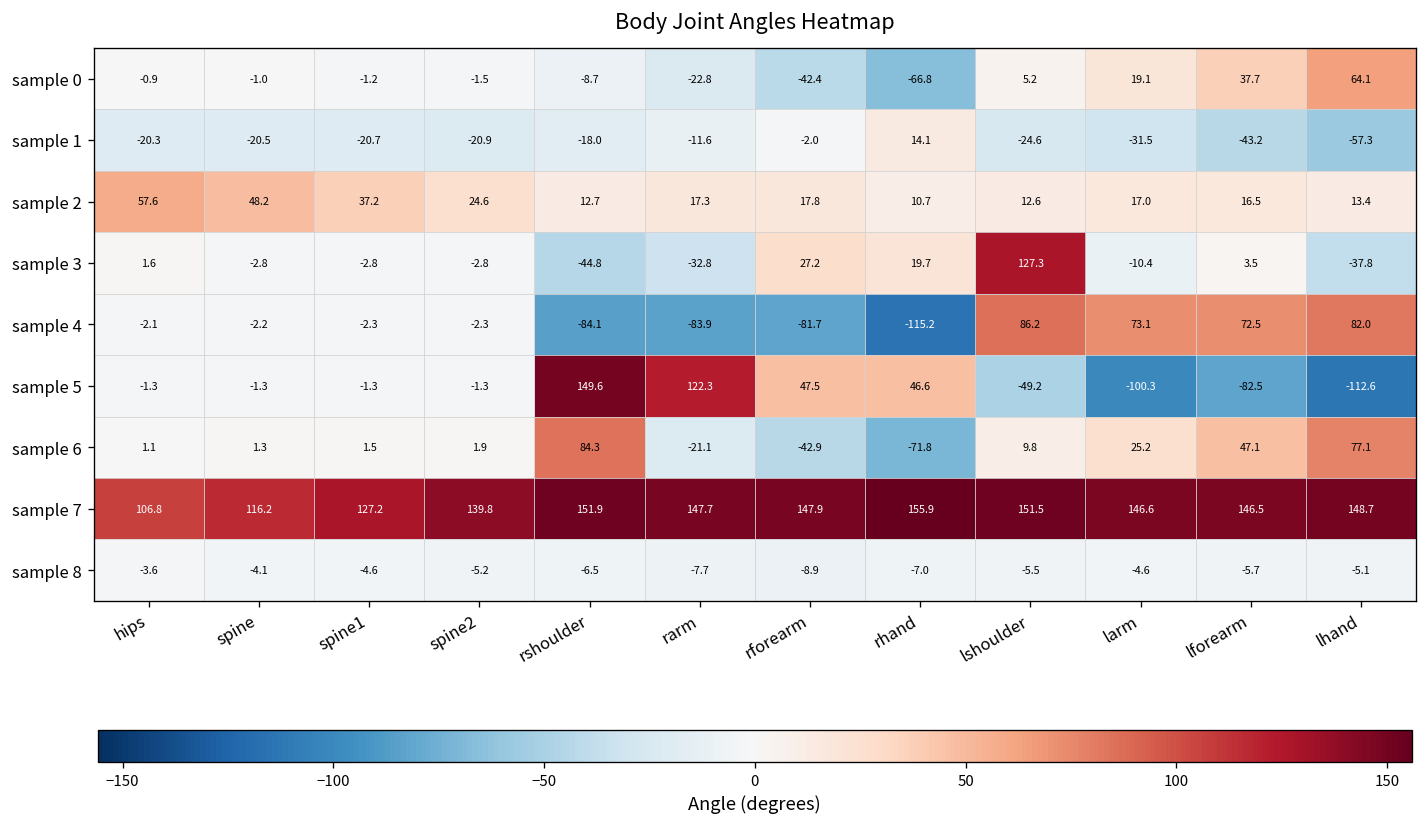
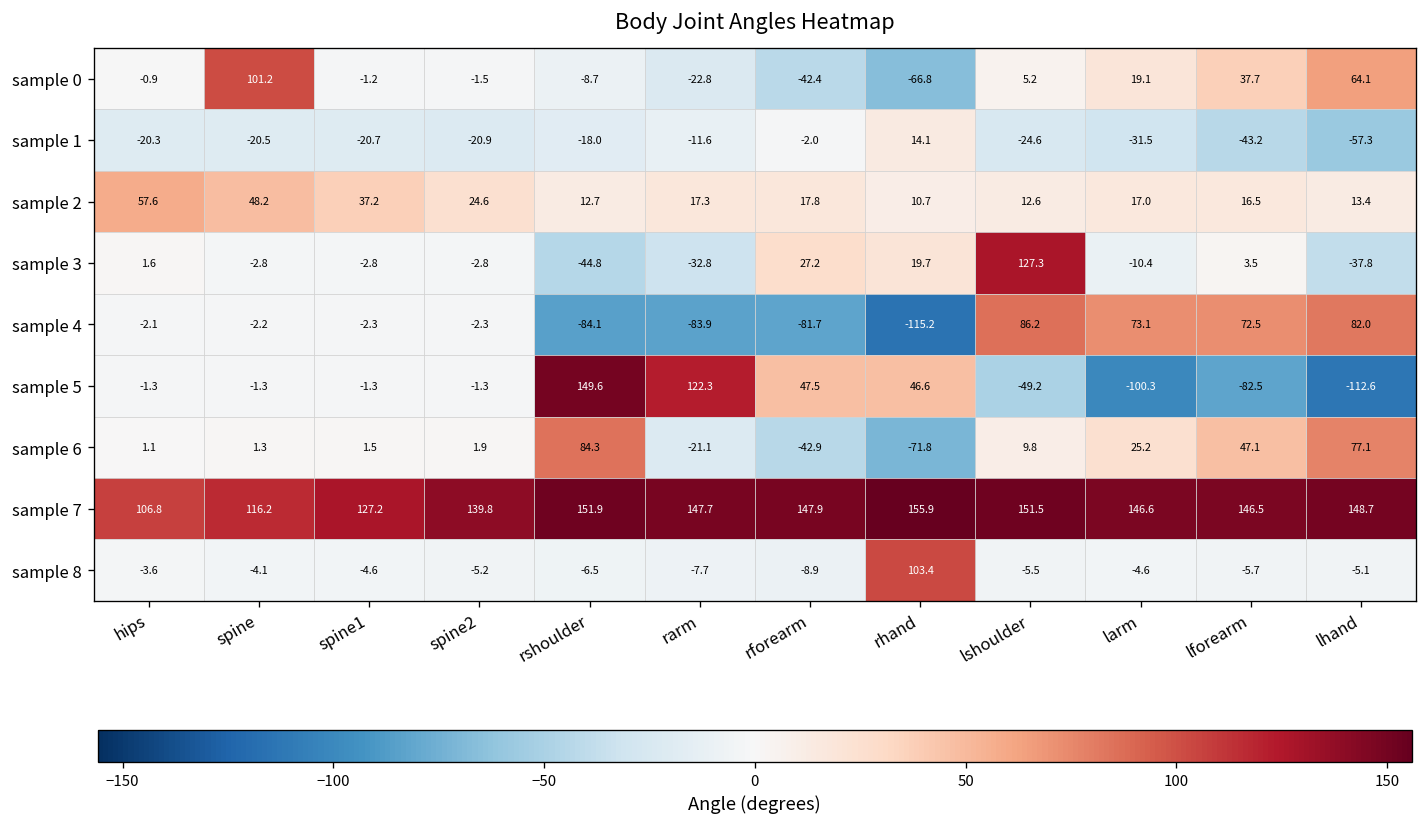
  {
    "sample 0": {
      "hips": -0.9,
-     "spine": -1.0,
+     "spine": 101.2,
      "spine1": -1.2,
      "spine2": -1.5,
      "rshoulder": -8.7,
      "rarm": -22.8,
      "rforearm": -42.4,
      "rhand": -66.8,
      "lshoulder": 5.2,
      "larm": 19.1,
      "lforearm": 37.7,
      "lhand": 64.1
    },
    "sample 1": {
      "hips": -20.3,
      "spine": -20.5,
      "spine1": -20.7,
      "spine2": -20.9,
      "rshoulder": -18.0,
      "rarm": -11.6,
      "rforearm": -2.0,
      "rhand": 14.1,
      "lshoulder": -24.6,
      "larm": -31.5,
      "lforearm": -43.2,
      "lhand": -57.3
    },
    "sample 2": {
      "hips": 57.6,
      "spine": 48.2,
      "spine1": 37.2,
      "spine2": 24.6,
      "rshoulder": 12.7,
      "rarm": 17.3,
      "rforearm": 17.8,
      "rhand": 10.7,
      "lshoulder": 12.6,
      "larm": 17.0,
      "lforearm": 16.5,
      "lhand": 13.4
    },
    "sample 3": {
      "hips": 1.6,
      "spine": -2.8,
      "spine1": -2.8,
      "spine2": -2.8,
      "rshoulder": -44.8,
      "rarm": -32.8,
      "rforearm": 27.2,
      "rhand": 19.7,
      "lshoulder": 127.3,
      "larm": -10.4,
      "lforearm": 3.5,
      "lhand": -37.8
    },
    "sample 4": {
      "hips": -2.1,
      "spine": -2.2,
      "spine1": -2.3,
      "spine2": -2.3,
      "rshoulder": -84.1,
      "rarm": -83.9,
      "rforearm": -81.7,
      "rhand": -115.2,
      "lshoulder": 86.2,
      "larm": 73.1,
      "lforearm": 72.5,
      "lhand": 82.0
    },
    "sample 5": {
      "hips": -1.3,
      "spine": -1.3,
      "spine1": -1.3,
      "spine2": -1.3,
      "rshoulder": 149.6,
      "rarm": 122.3,
      "rforearm": 47.5,
      "rhand": 46.6,
      "lshoulder": -49.2,
      "larm": -100.3,
      "lforearm": -82.5,
      "lhand": -112.6
    },
    "sample 6": {
      "hips": 1.1,
      "spine": 1.3,
      "spine1": 1.5,
      "spine2": 1.9,
      "rshoulder": 84.3,
      "rarm": -21.1,
      "rforearm": -42.9,
      "rhand": -71.8,
      "lshoulder": 9.8,
      "larm": 25.2,
      "lforearm": 47.1,
      "lhand": 77.1
    },
    "sample 7": {
      "hips": 106.8,
      "spine": 116.2,
      "spine1": 127.2,
      "spine2": 139.8,
      "rshoulder": 151.9,
      "rarm": 147.7,
      "rforearm": 147.9,
      "rhand": 155.9,
      "lshoulder": 151.5,
      "larm": 146.6,
      "lforearm": 146.5,
      "lhand": 148.7
    },
    "sample 8": {
      "hips": -3.6,
      "spine": -4.1,
      "spine1": -4.6,
      "spine2": -5.2,
      "rshoulder": -6.5,
      "rarm": -7.7,
      "rforearm": -8.9,
-     "rhand": -7.0,
+     "rhand": 103.4,
      "lshoulder": -5.5,
      "larm": -4.6,
      "lforearm": -5.7,
      "lhand": -5.1
    }
  }
